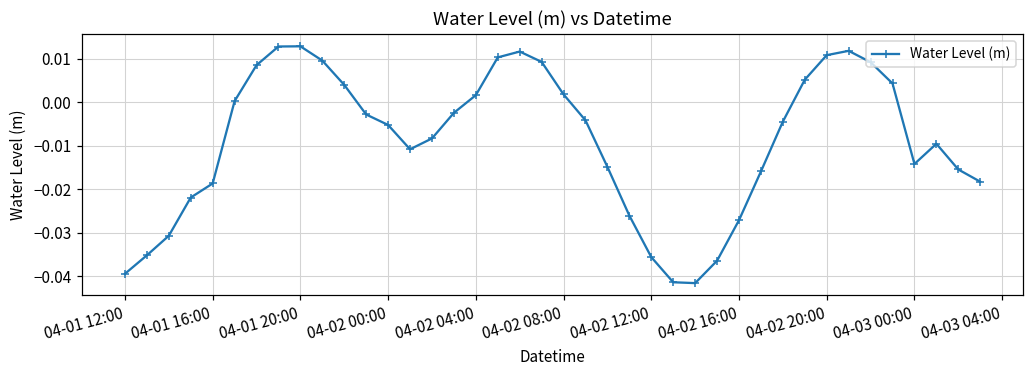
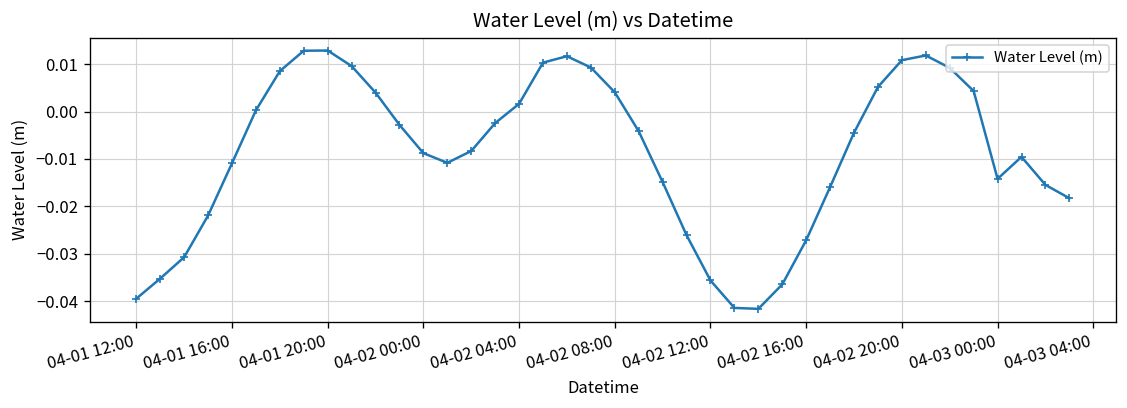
  {
    "04-01 12:00": -0.039,
-   "04-01 16:00": -0.019,
+   "04-01 16:00": -0.011,
    "04-01 20:00": 0.013,
-   "04-02 00:00": -0.005,
+   "04-02 00:00": -0.009,
    "04-02 04:00": 0.002,
-   "04-02 08:00": 0.002,
+   "04-02 08:00": 0.004,
    "04-02 12:00": -0.036,
    "04-02 16:00": -0.027,
    "04-02 20:00": 0.011,
    "04-03 00:00": -0.014
  }
